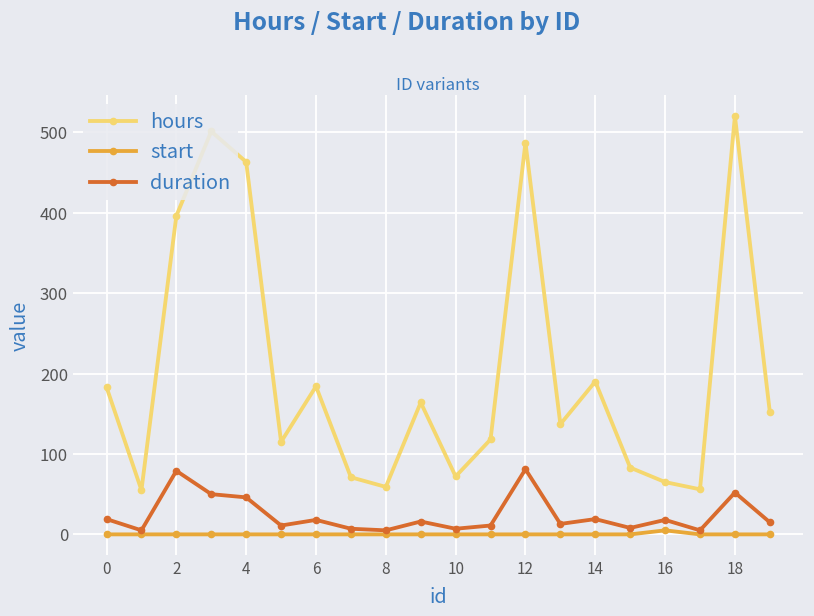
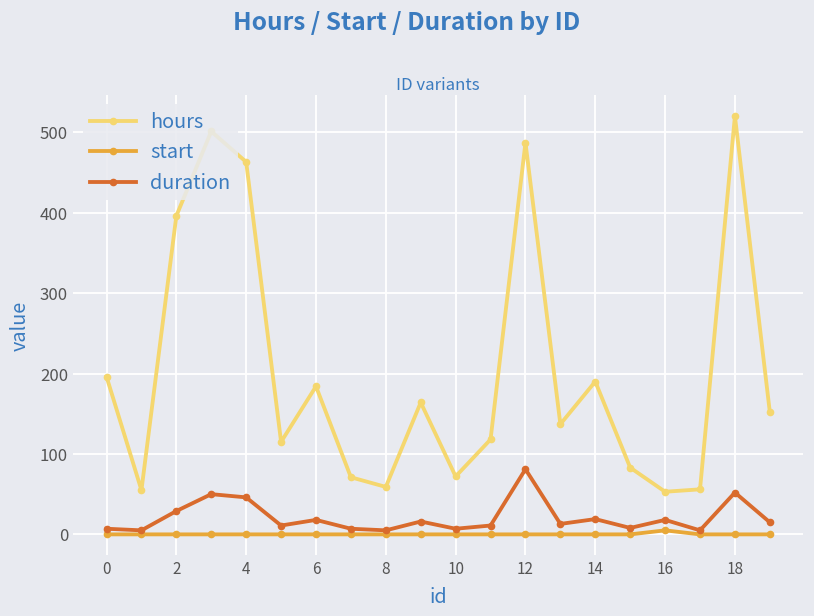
  {
    "hours": {
-     "0": 180,
+     "0": 200,
      "2": 400,
      "4": 460,
      "6": 180,
      "8": 60,
      "10": 70,
      "12": 490,
      "14": 190,
-     "16": 70,
+     "16": 50,
      "18": 520
    },
    "start": {
      "0": 0,
      "2": 0,
      "4": 0,
      "6": 0,
      "8": 0,
      "10": 0,
      "12": 0,
      "14": 0,
      "16": 10,
      "18": 0
    },
    "duration": {
-     "0": 20,
-     "2": 80,
+     "0": 10,
+     "2": 30,
      "4": 50,
      "6": 20,
      "8": 10,
      "10": 10,
      "12": 80,
      "14": 20,
      "16": 20,
      "18": 50
    }
  }
